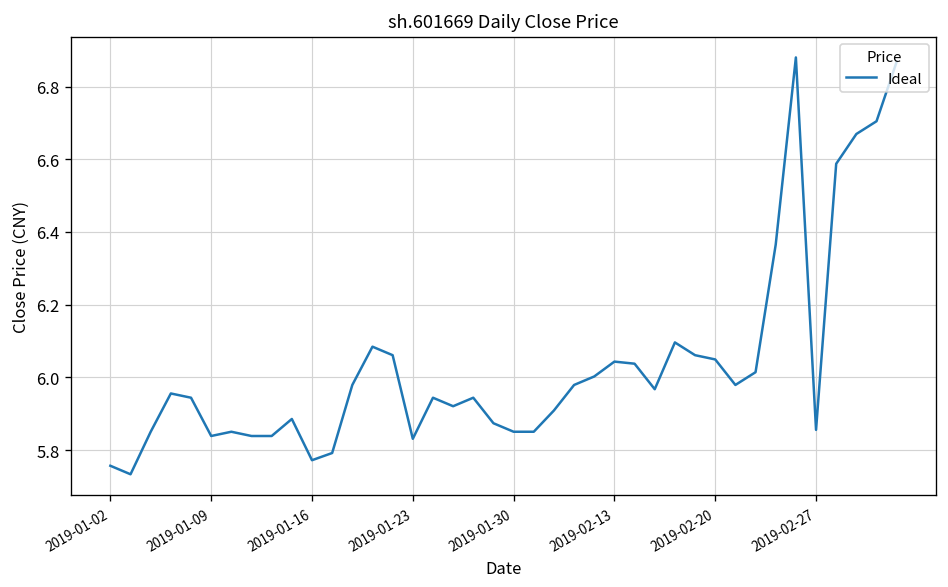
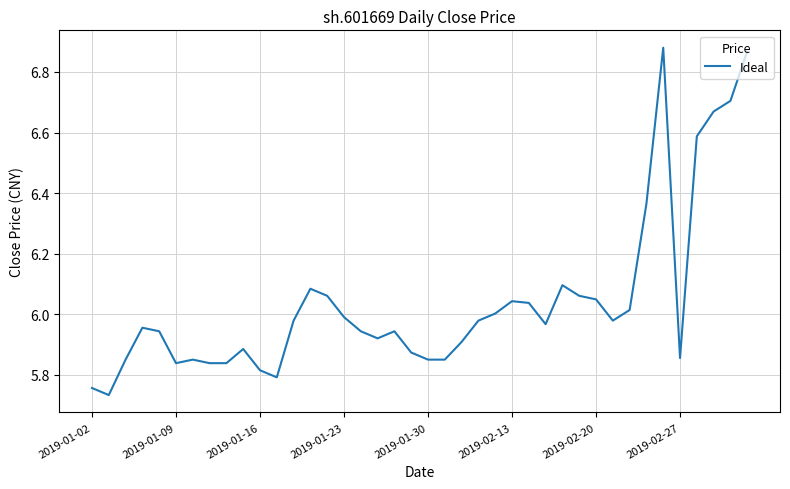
  {
    "2019-01-02": 5.76,
    "2019-01-09": 5.84,
-   "2019-01-16": 5.77,
-   "2019-01-23": 5.83,
+   "2019-01-16": 5.82,
+   "2019-01-23": 5.99,
    "2019-01-30": 5.85,
    "2019-02-13": 6.04,
    "2019-02-20": 6.05,
    "2019-02-27": 5.86
  }
